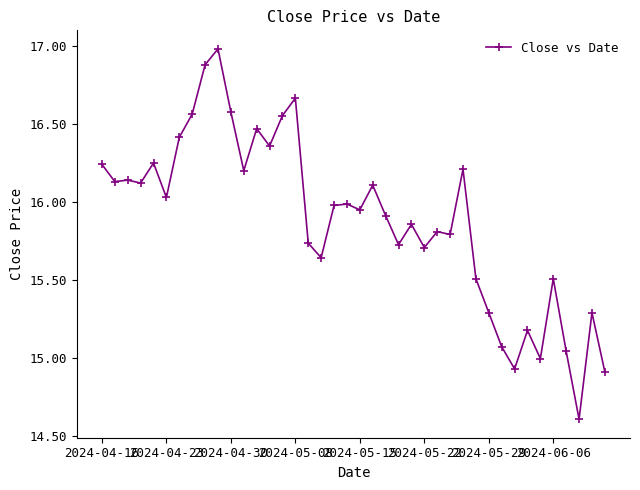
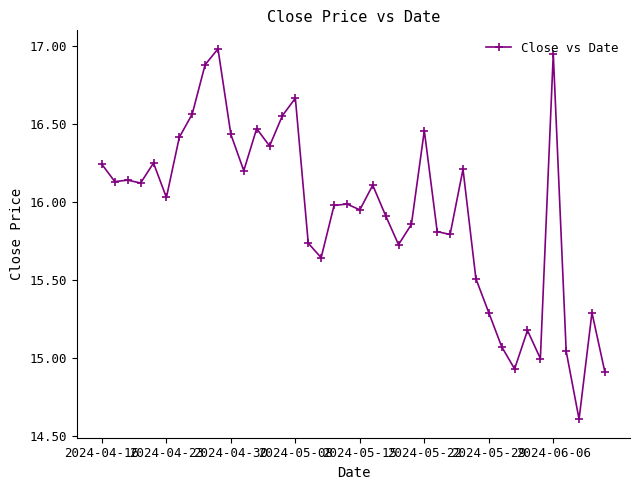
  {
    "2024-04-16": 16.24,
    "2024-04-23": 16.03,
-   "2024-04-30": 16.58,
+   "2024-04-30": 16.43,
    "2024-05-08": 16.67,
    "2024-05-15": 15.95,
-   "2024-05-22": 15.71,
+   "2024-05-22": 16.46,
    "2024-05-29": 15.29,
-   "2024-06-06": 15.51
+   "2024-06-06": 16.95
  }
